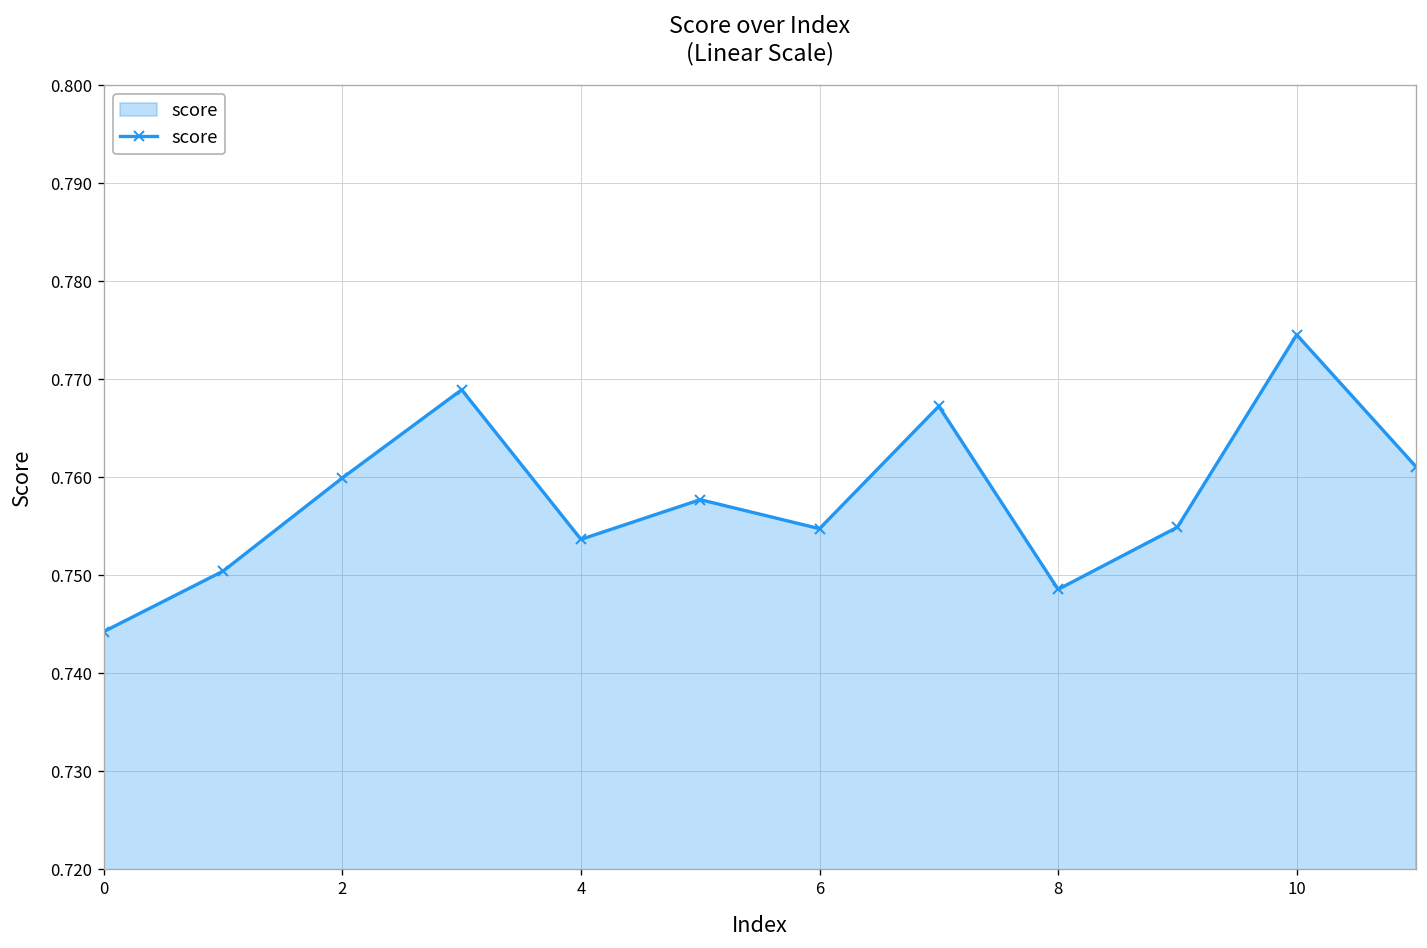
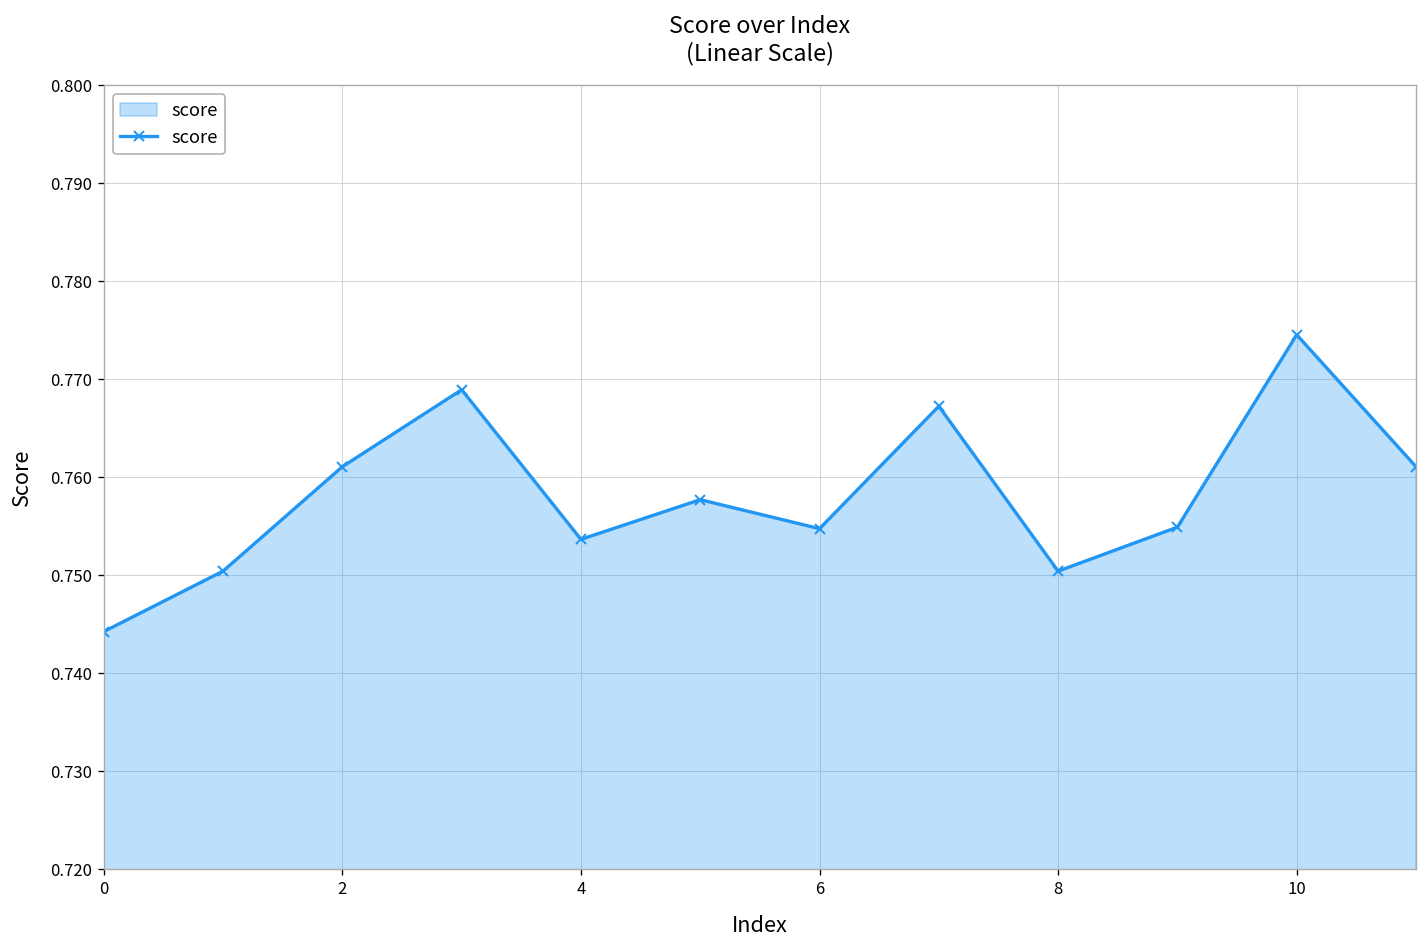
  {
    "0": 0.744,
-   "2": 0.760,
+   "2": 0.761,
    "4": 0.754,
    "6": 0.755,
-   "8": 0.749,
+   "8": 0.750,
    "10": 0.775
  }
